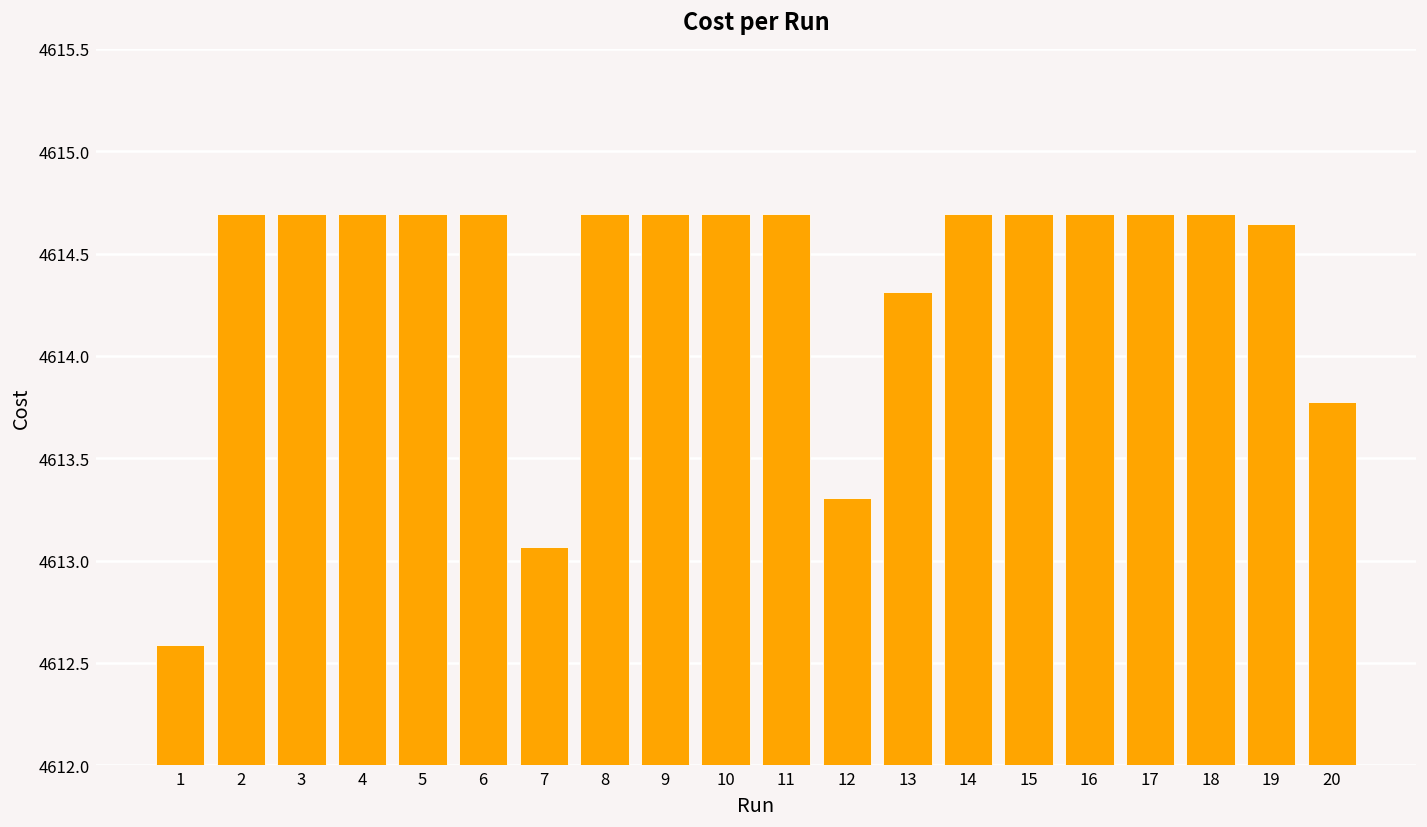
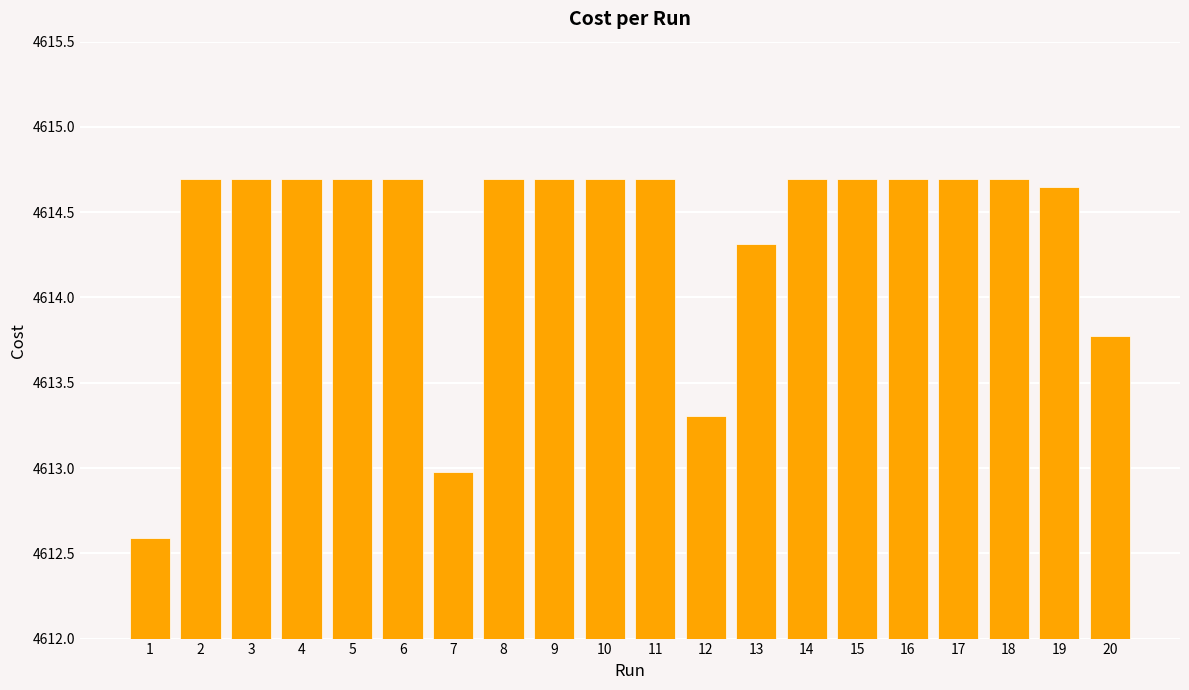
  {
    "1": 4612.59,
    "2": 4614.70,
    "3": 4614.70,
    "4": 4614.70,
    "5": 4614.70,
    "6": 4614.70,
-   "7": 4613.07,
+   "7": 4612.98,
    "8": 4614.70,
    "9": 4614.70,
    "10": 4614.70,
    "11": 4614.70,
    "12": 4613.30,
    "13": 4614.31,
    "14": 4614.70,
    "15": 4614.70,
    "16": 4614.70,
    "17": 4614.70,
    "18": 4614.70,
    "19": 4614.65,
    "20": 4613.77
  }
